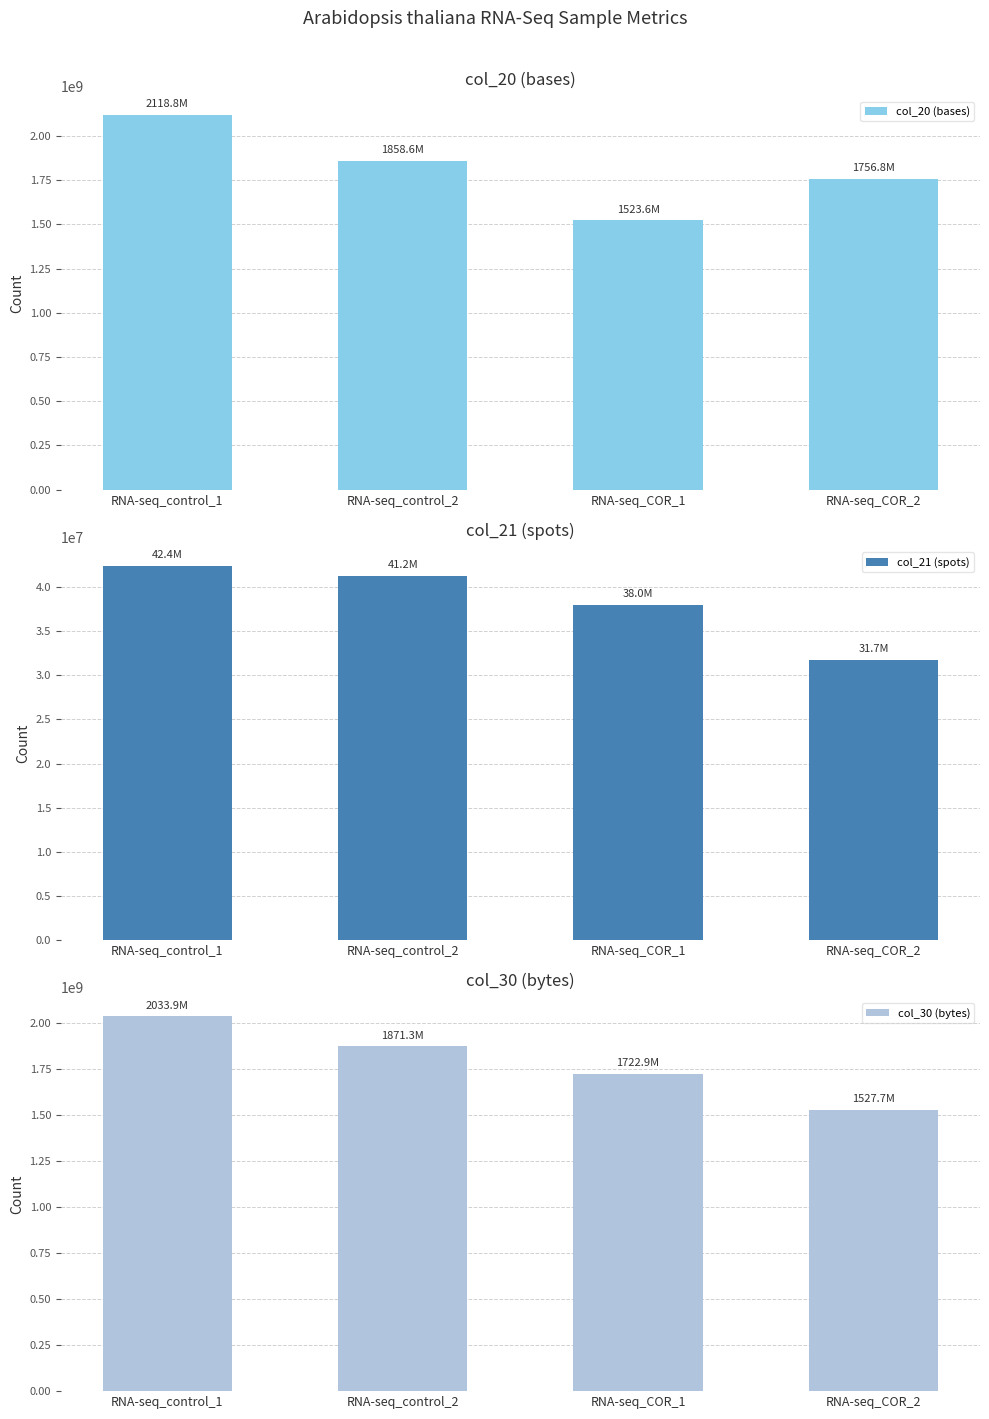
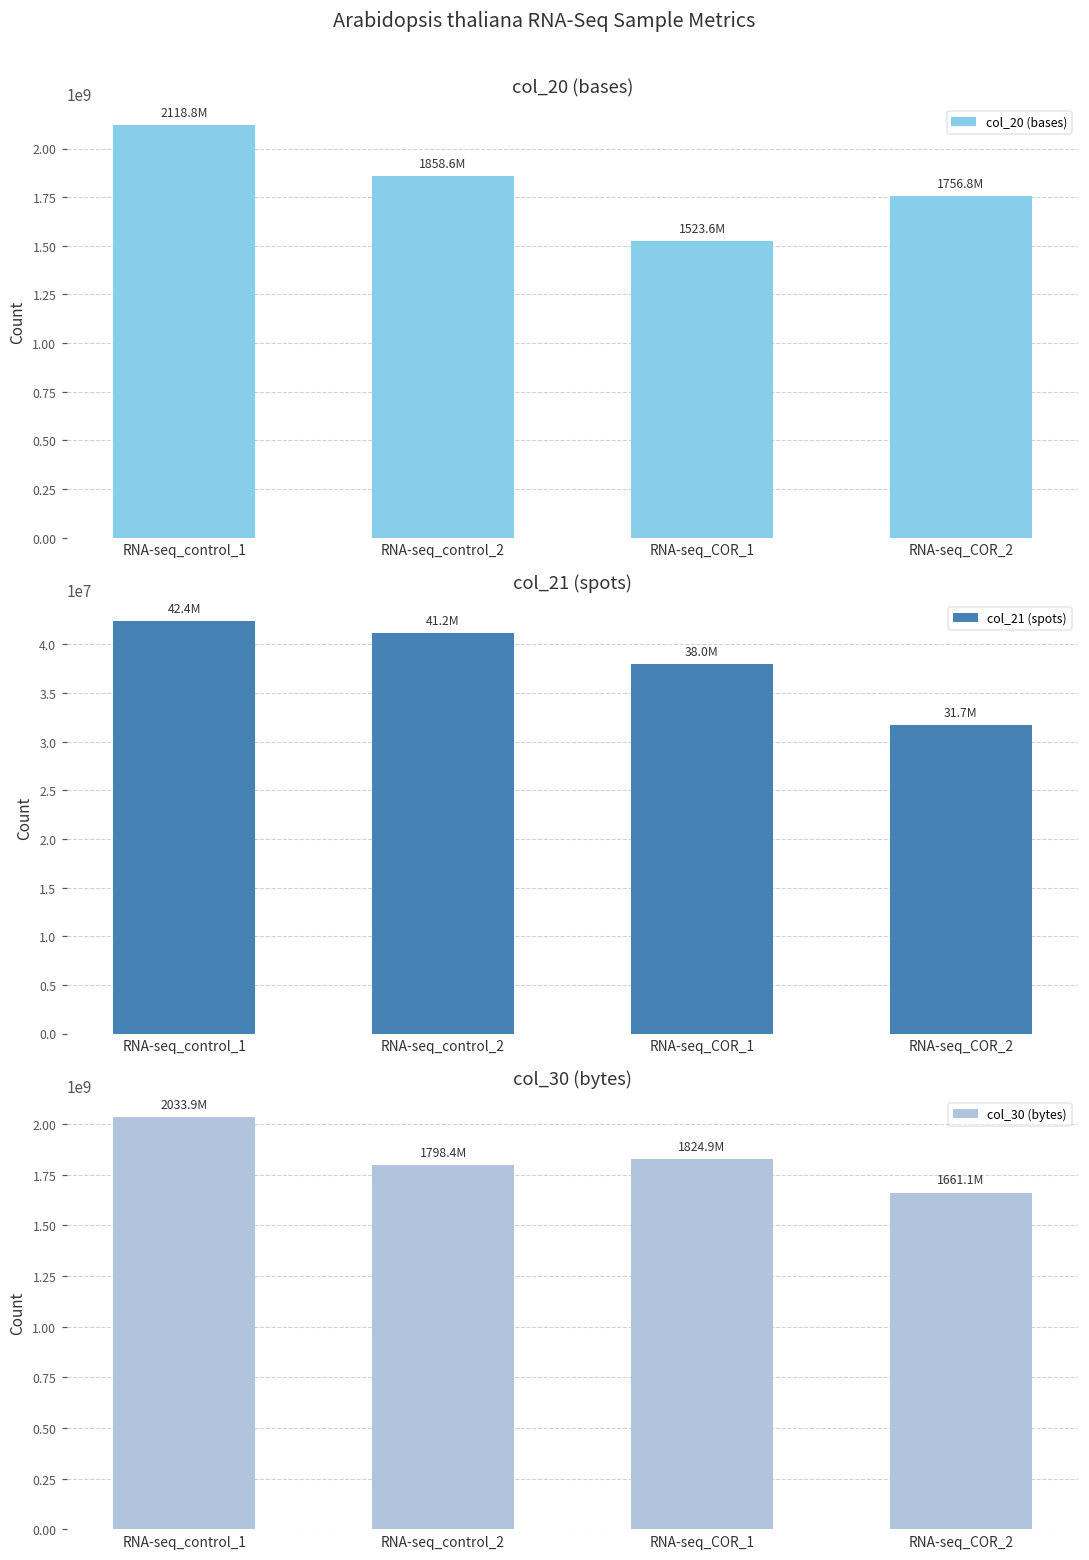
  {
    "col_20 (bases)": {
      "RNA-seq_control_1": "2118.8M",
      "RNA-seq_control_2": "1858.6M",
      "RNA-seq_COR_1": "1523.6M",
      "RNA-seq_COR_2": "1756.8M"
    },
    "col_21 (spots)": {
      "RNA-seq_control_1": "42.4M",
      "RNA-seq_control_2": "41.2M",
      "RNA-seq_COR_1": "38.0M",
      "RNA-seq_COR_2": "31.7M"
    },
    "col_30 (bytes)": {
      "RNA-seq_control_1": "2033.9M",
-     "RNA-seq_control_2": "1871.3M",
-     "RNA-seq_COR_1": "1722.9M",
-     "RNA-seq_COR_2": "1527.7M"
+     "RNA-seq_control_2": "1798.4M",
+     "RNA-seq_COR_1": "1824.9M",
+     "RNA-seq_COR_2": "1661.1M"
    }
  }
